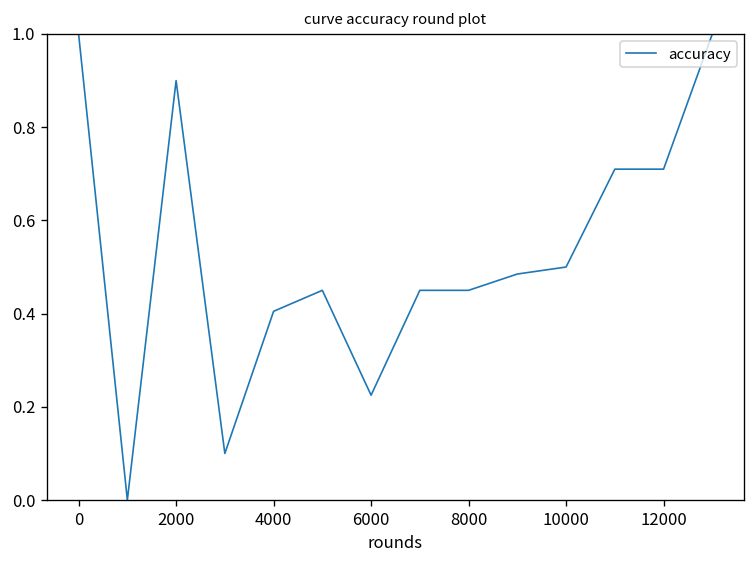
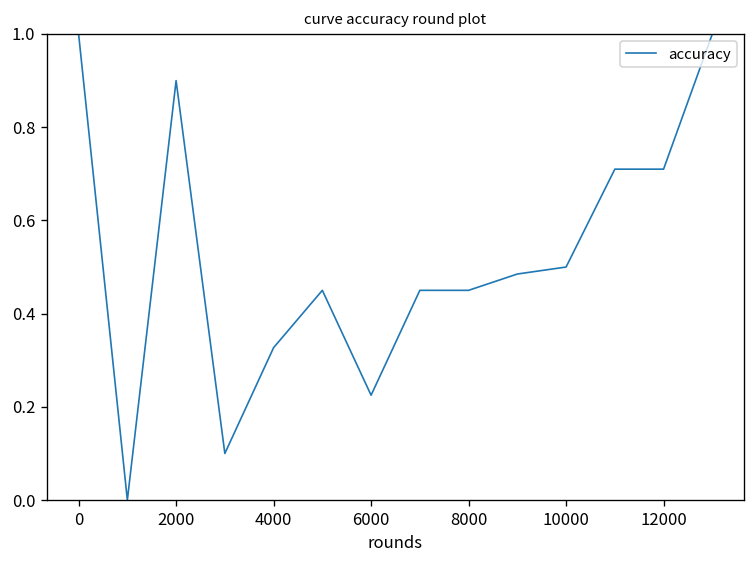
  {
    "0": 1.00,
    "2000": 0.90,
-   "4000": 0.41,
+   "4000": 0.33,
    "6000": 0.23,
    "8000": 0.45,
    "10000": 0.50,
    "12000": 0.71
  }
